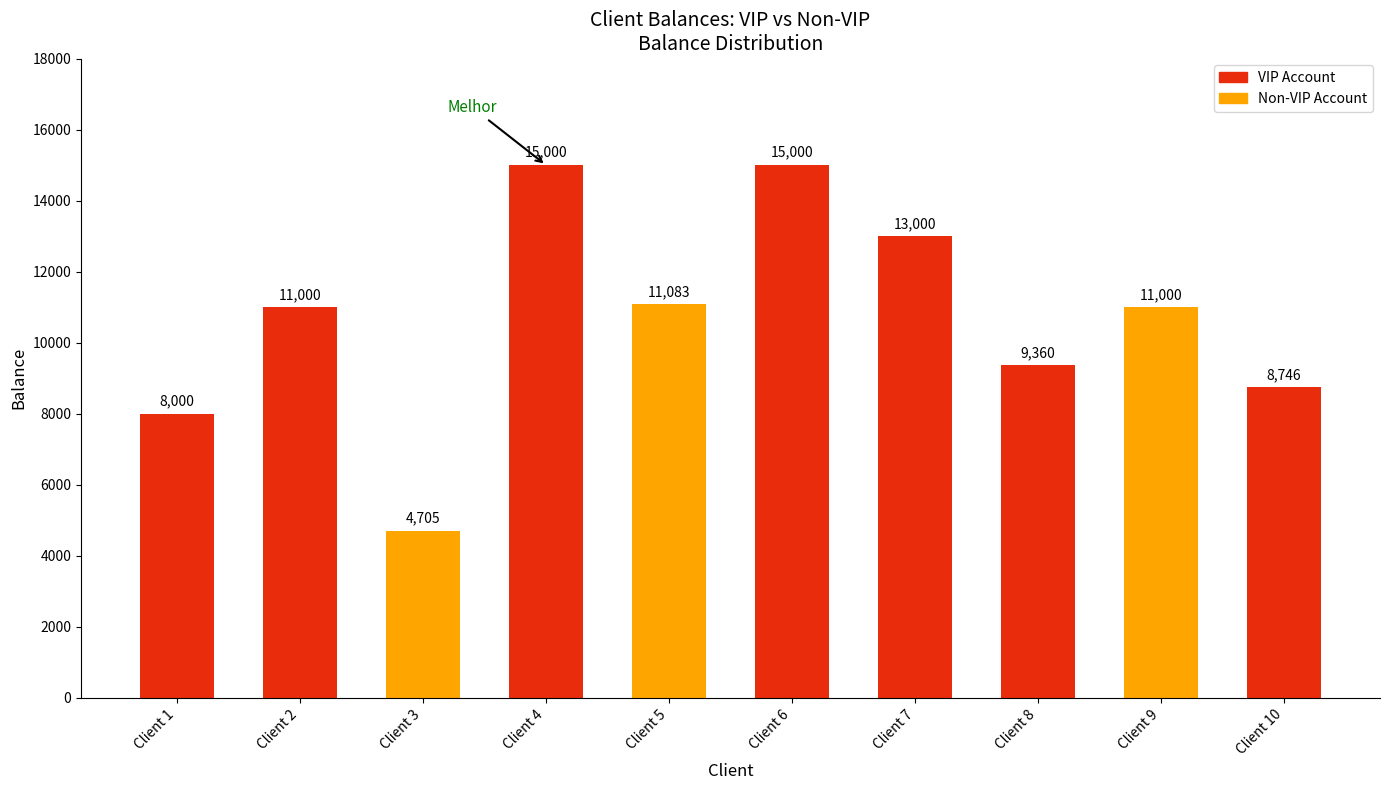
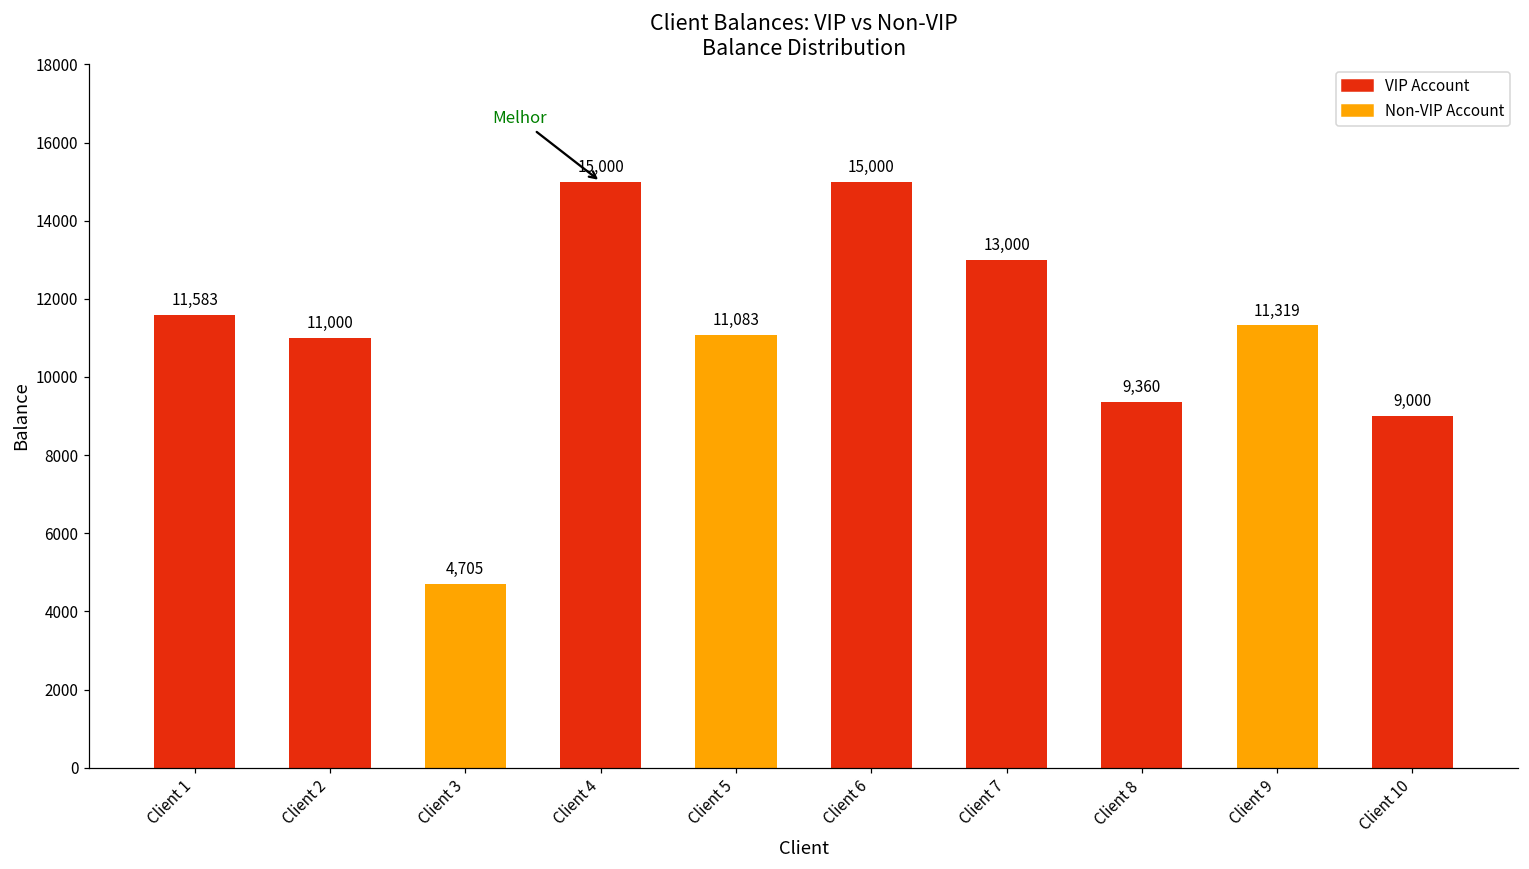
  {
-   "Client 1": "8,000",
+   "Client 1": "11,583",
    "Client 2": "11,000",
    "Client 3": "4,705",
    "Client 5": "11,083",
    "Client 6": "15,000",
    "Client 7": "13,000",
    "Client 8": "9,360",
-   "Client 9": "11,000",
-   "Client 10": "8,746"
+   "Client 9": "11,319",
+   "Client 10": "9,000"
  }
